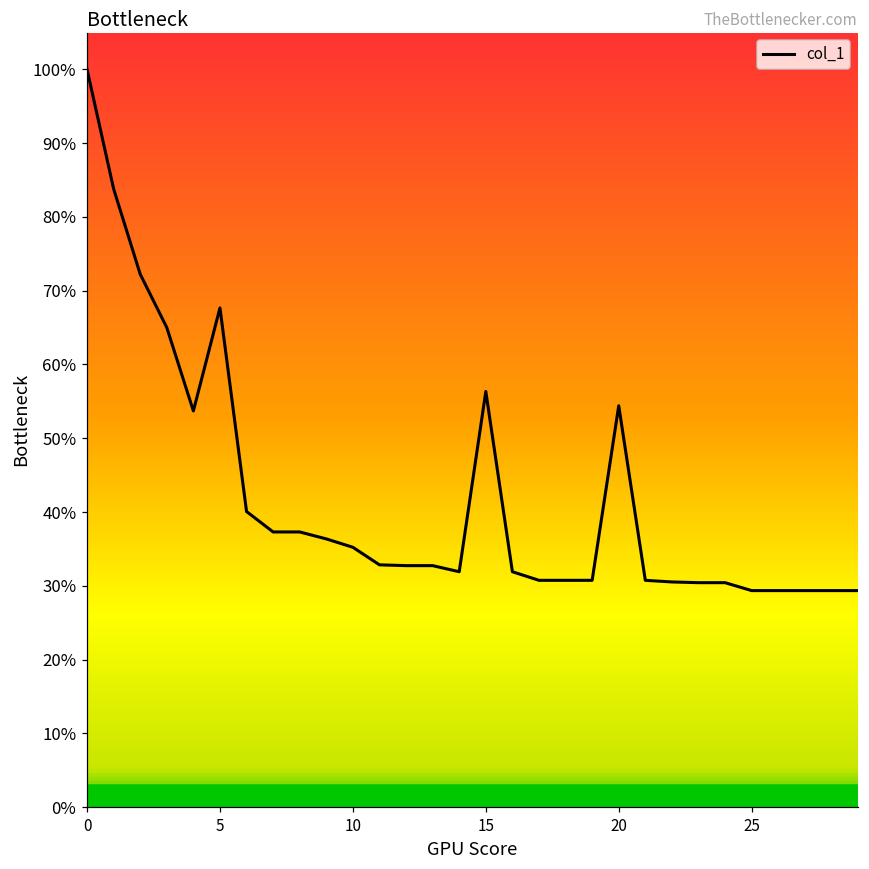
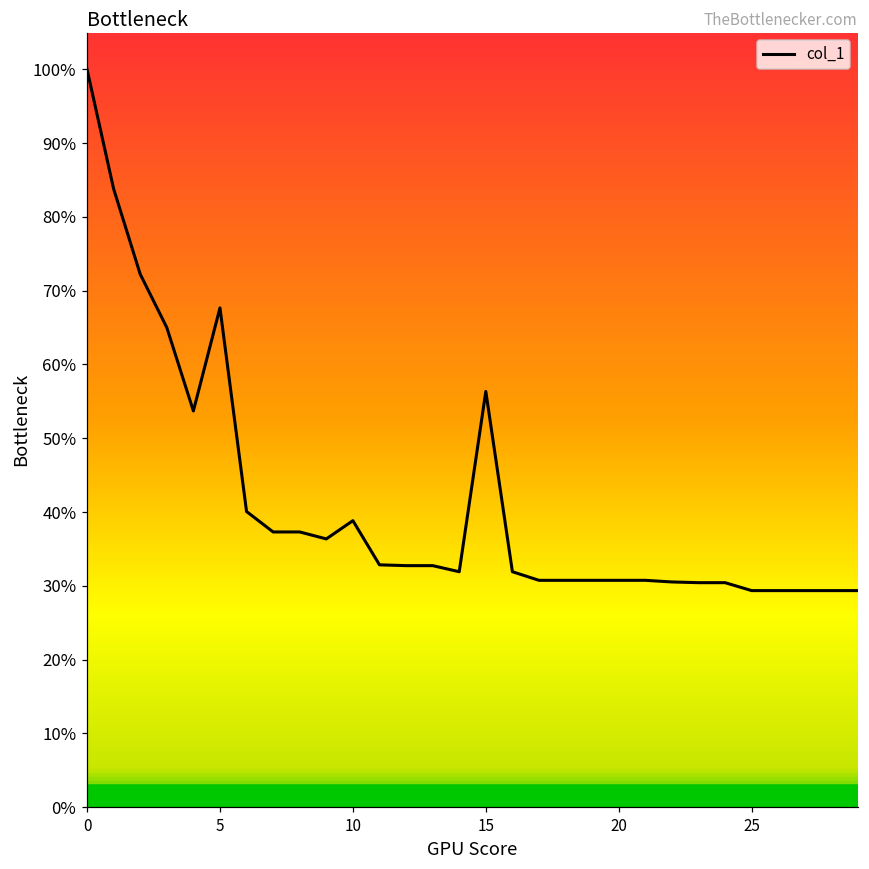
  {
    "0": "100%",
    "5": "68%",
-   "10": "35%",
+   "10": "39%",
    "15": "56%",
-   "20": "54%",
+   "20": "31%",
    "25": "29%"
  }
